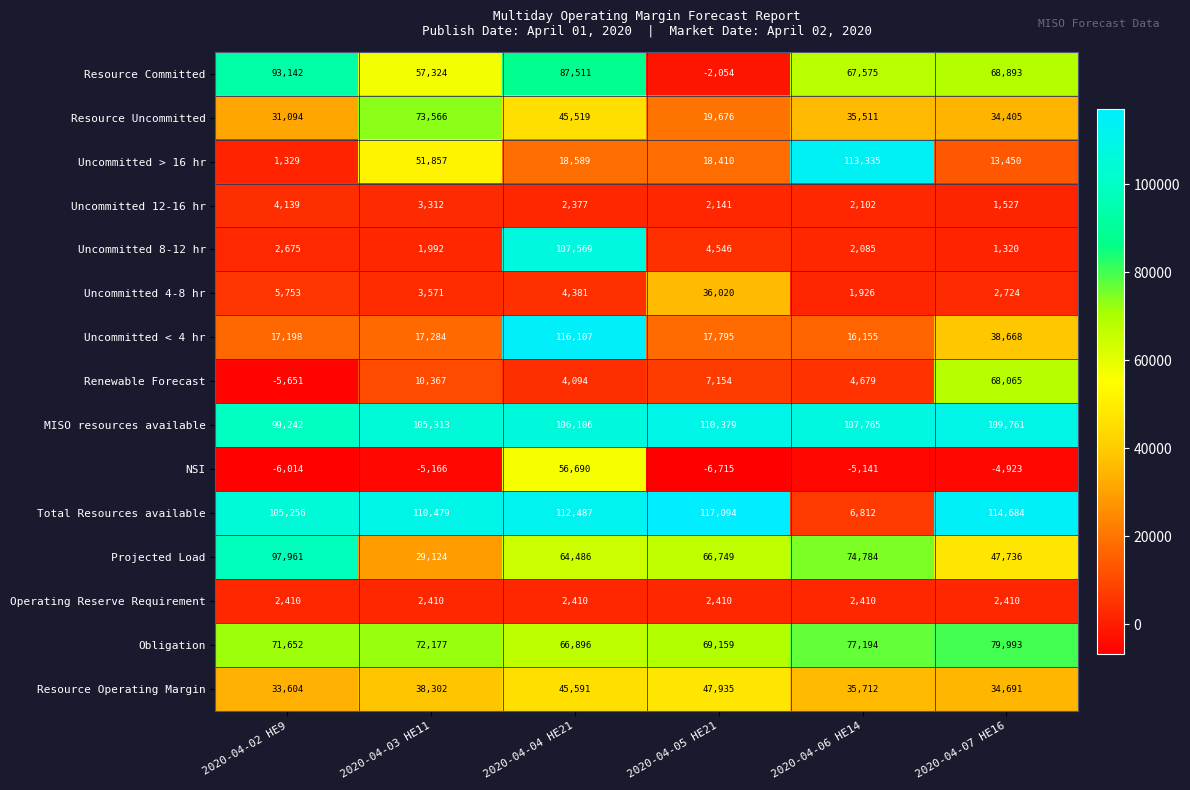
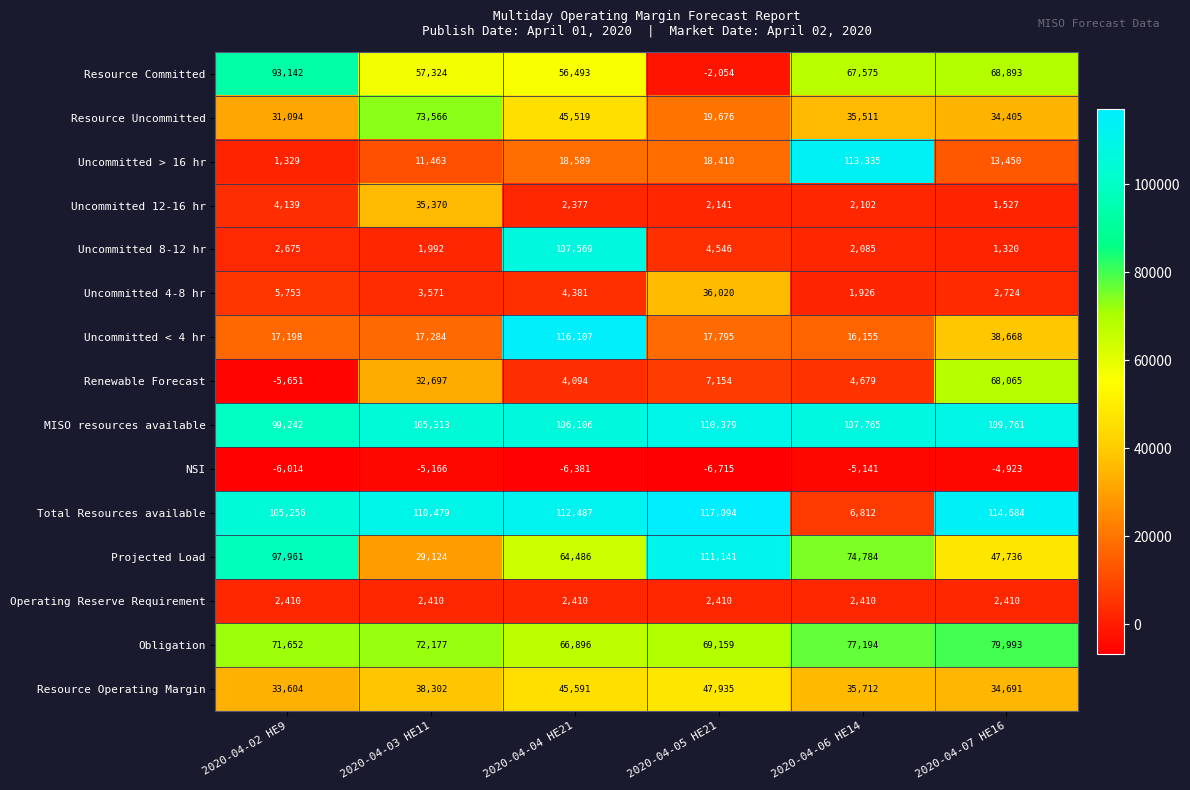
  {
    "Resource Committed": {
      "2020-04-02 HE9": "93,142",
      "2020-04-03 HE11": "57,324",
-     "2020-04-04 HE21": "87,511",
+     "2020-04-04 HE21": "56,493",
      "2020-04-05 HE21": "-2,054",
      "2020-04-06 HE14": "67,575",
      "2020-04-07 HE16": "68,893"
    },
    "Resource Uncommitted": {
      "2020-04-02 HE9": "31,094",
      "2020-04-03 HE11": "73,566",
      "2020-04-04 HE21": "45,519",
      "2020-04-05 HE21": "19,676",
      "2020-04-06 HE14": "35,511",
      "2020-04-07 HE16": "34,405"
    },
    "Uncommitted > 16 hr": {
      "2020-04-02 HE9": "1,329",
-     "2020-04-03 HE11": "51,857",
+     "2020-04-03 HE11": "11,463",
      "2020-04-04 HE21": "18,589",
      "2020-04-05 HE21": "18,410",
      "2020-04-06 HE14": "113,335",
      "2020-04-07 HE16": "13,450"
    },
    "Uncommitted 12-16 hr": {
      "2020-04-02 HE9": "4,139",
-     "2020-04-03 HE11": "3,312",
+     "2020-04-03 HE11": "35,370",
      "2020-04-04 HE21": "2,377",
      "2020-04-05 HE21": "2,141",
      "2020-04-06 HE14": "2,102",
      "2020-04-07 HE16": "1,527"
    },
    "Uncommitted 8-12 hr": {
      "2020-04-02 HE9": "2,675",
      "2020-04-03 HE11": "1,992",
      "2020-04-04 HE21": "107,569",
      "2020-04-05 HE21": "4,546",
      "2020-04-06 HE14": "2,085",
      "2020-04-07 HE16": "1,320"
    },
    "Uncommitted 4-8 hr": {
      "2020-04-02 HE9": "5,753",
      "2020-04-03 HE11": "3,571",
      "2020-04-04 HE21": "4,381",
      "2020-04-05 HE21": "36,020",
      "2020-04-06 HE14": "1,926",
      "2020-04-07 HE16": "2,724"
    },
    "Uncommitted < 4 hr": {
      "2020-04-02 HE9": "17,198",
      "2020-04-03 HE11": "17,284",
      "2020-04-04 HE21": "116,107",
      "2020-04-05 HE21": "17,795",
      "2020-04-06 HE14": "16,155",
      "2020-04-07 HE16": "38,668"
    },
    "Renewable Forecast": {
      "2020-04-02 HE9": "-5,651",
-     "2020-04-03 HE11": "10,367",
+     "2020-04-03 HE11": "32,697",
      "2020-04-04 HE21": "4,094",
      "2020-04-05 HE21": "7,154",
      "2020-04-06 HE14": "4,679",
      "2020-04-07 HE16": "68,065"
    },
    "MISO resources available": {
      "2020-04-02 HE9": "99,242",
      "2020-04-03 HE11": "105,313",
      "2020-04-04 HE21": "106,106",
      "2020-04-05 HE21": "110,379",
      "2020-04-06 HE14": "107,765",
      "2020-04-07 HE16": "109,761"
    },
    "NSI": {
      "2020-04-02 HE9": "-6,014",
      "2020-04-03 HE11": "-5,166",
-     "2020-04-04 HE21": "56,690",
+     "2020-04-04 HE21": "-6,381",
      "2020-04-05 HE21": "-6,715",
      "2020-04-06 HE14": "-5,141",
      "2020-04-07 HE16": "-4,923"
    },
    "Total Resources available": {
      "2020-04-02 HE9": "105,256",
      "2020-04-03 HE11": "110,479",
      "2020-04-04 HE21": "112,487",
      "2020-04-05 HE21": "117,094",
      "2020-04-06 HE14": "6,812",
      "2020-04-07 HE16": "114,684"
    },
    "Projected Load": {
      "2020-04-02 HE9": "97,961",
      "2020-04-03 HE11": "29,124",
      "2020-04-04 HE21": "64,486",
-     "2020-04-05 HE21": "66,749",
+     "2020-04-05 HE21": "111,141",
      "2020-04-06 HE14": "74,784",
      "2020-04-07 HE16": "47,736"
    },
    "Operating Reserve Requirement": {
      "2020-04-02 HE9": "2,410",
      "2020-04-03 HE11": "2,410",
      "2020-04-04 HE21": "2,410",
      "2020-04-05 HE21": "2,410",
      "2020-04-06 HE14": "2,410",
      "2020-04-07 HE16": "2,410"
    },
    "Obligation": {
      "2020-04-02 HE9": "71,652",
      "2020-04-03 HE11": "72,177",
      "2020-04-04 HE21": "66,896",
      "2020-04-05 HE21": "69,159",
      "2020-04-06 HE14": "77,194",
      "2020-04-07 HE16": "79,993"
    },
    "Resource Operating Margin": {
      "2020-04-02 HE9": "33,604",
      "2020-04-03 HE11": "38,302",
      "2020-04-04 HE21": "45,591",
      "2020-04-05 HE21": "47,935",
      "2020-04-06 HE14": "35,712",
      "2020-04-07 HE16": "34,691"
    }
  }
